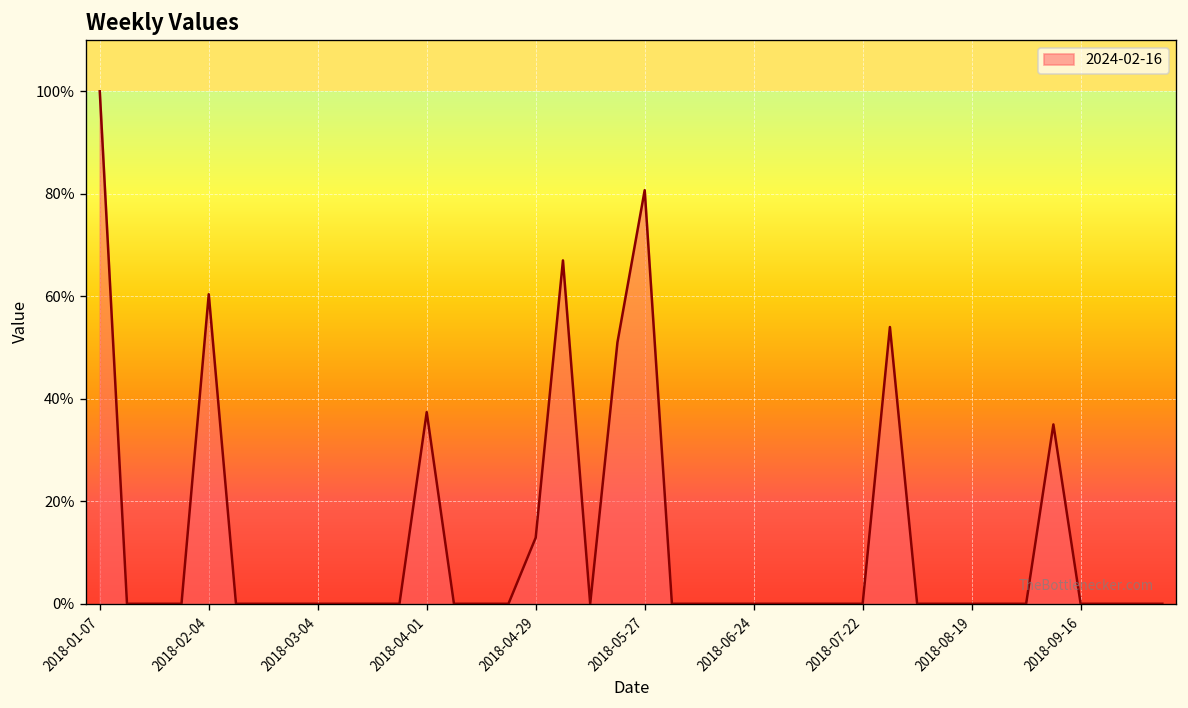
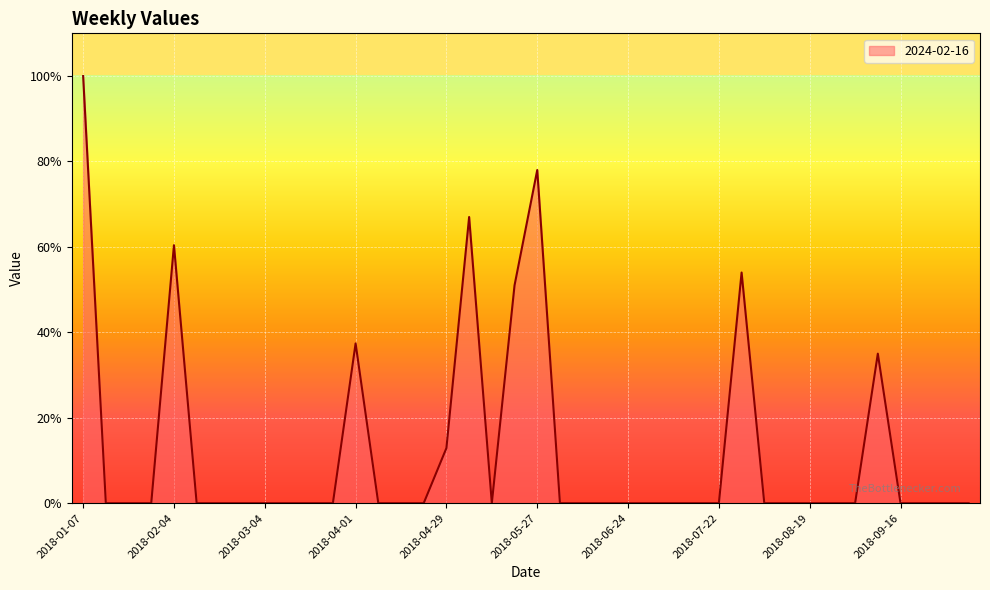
  {
    "2018-01-07": "100%",
    "2018-02-04": "60%",
    "2018-03-04": "0%",
    "2018-04-01": "37%",
    "2018-04-29": "13%",
-   "2018-05-27": "81%",
+   "2018-05-27": "78%",
    "2018-06-24": "0%",
    "2018-07-22": "0%",
    "2018-08-19": "0%",
    "2018-09-16": "0%"
  }
